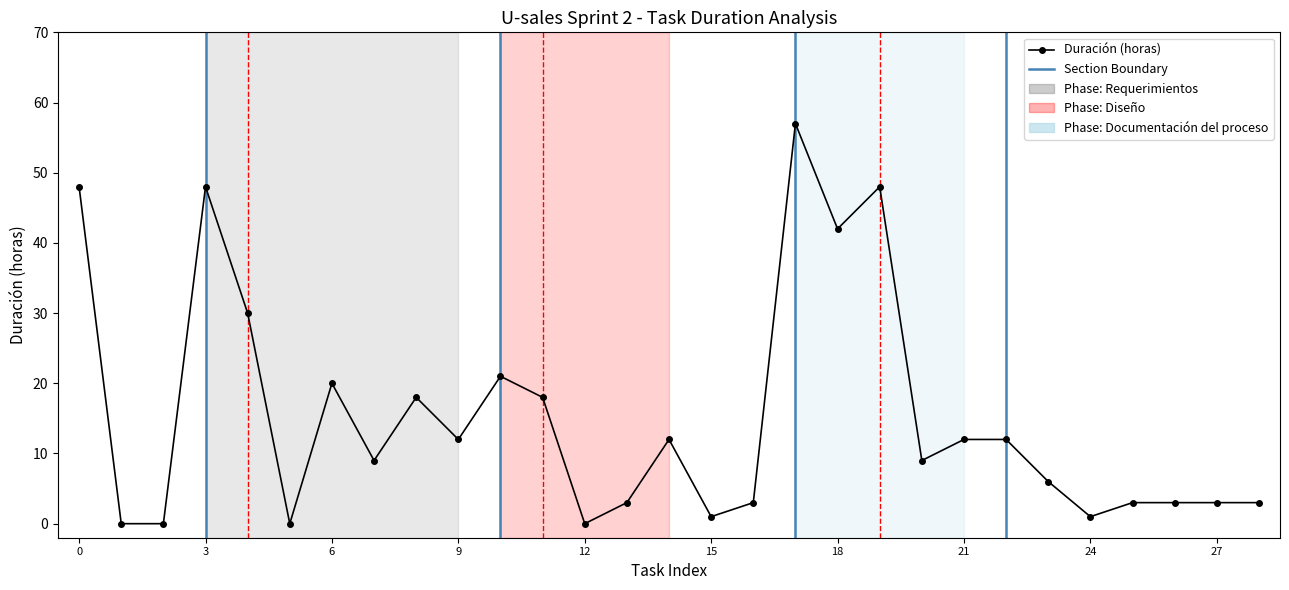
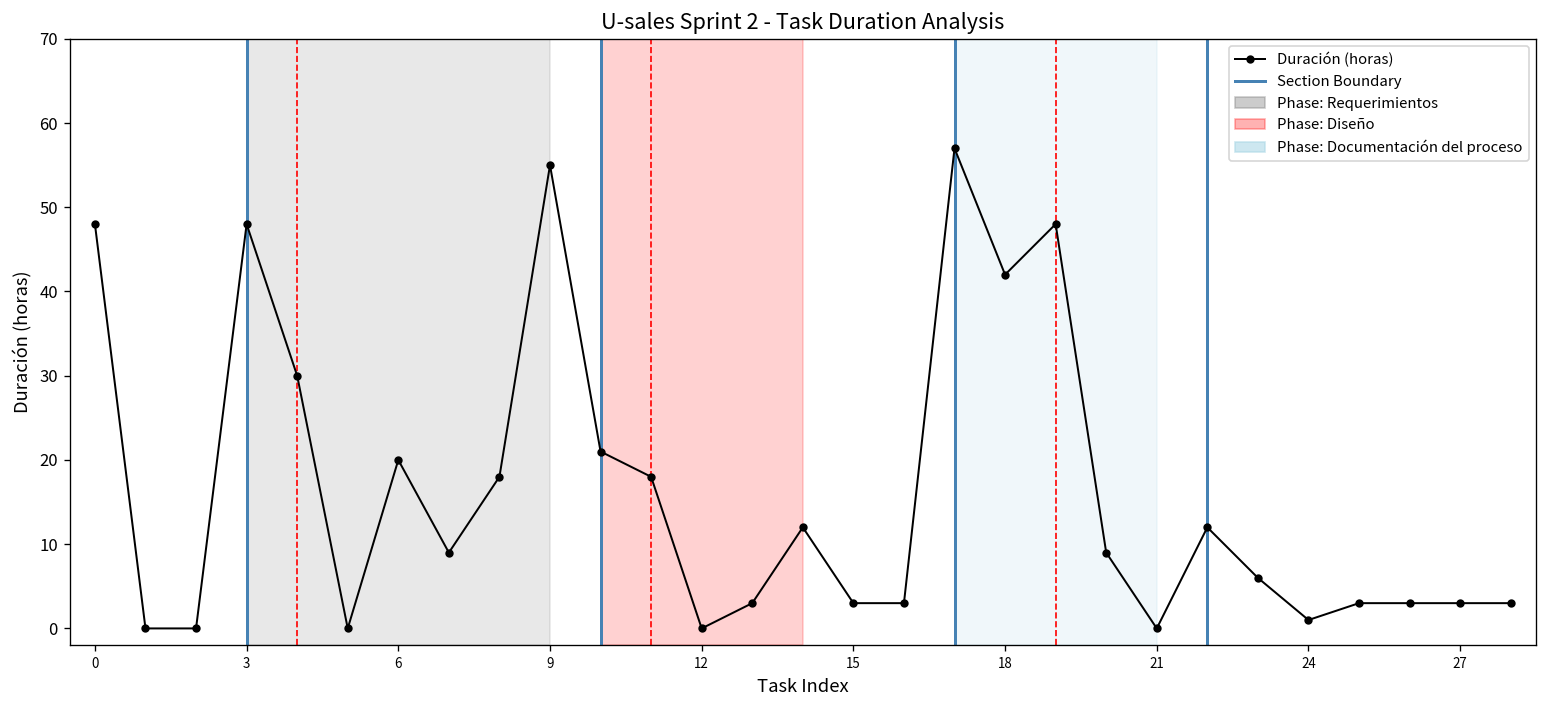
  {
    "0": 48,
    "3": 48,
    "6": 20,
-   "9": 12,
+   "9": 55,
    "12": 0,
-   "15": 1,
+   "15": 3,
    "18": 42,
-   "21": 12,
+   "21": 0,
    "24": 1,
    "27": 3
  }
